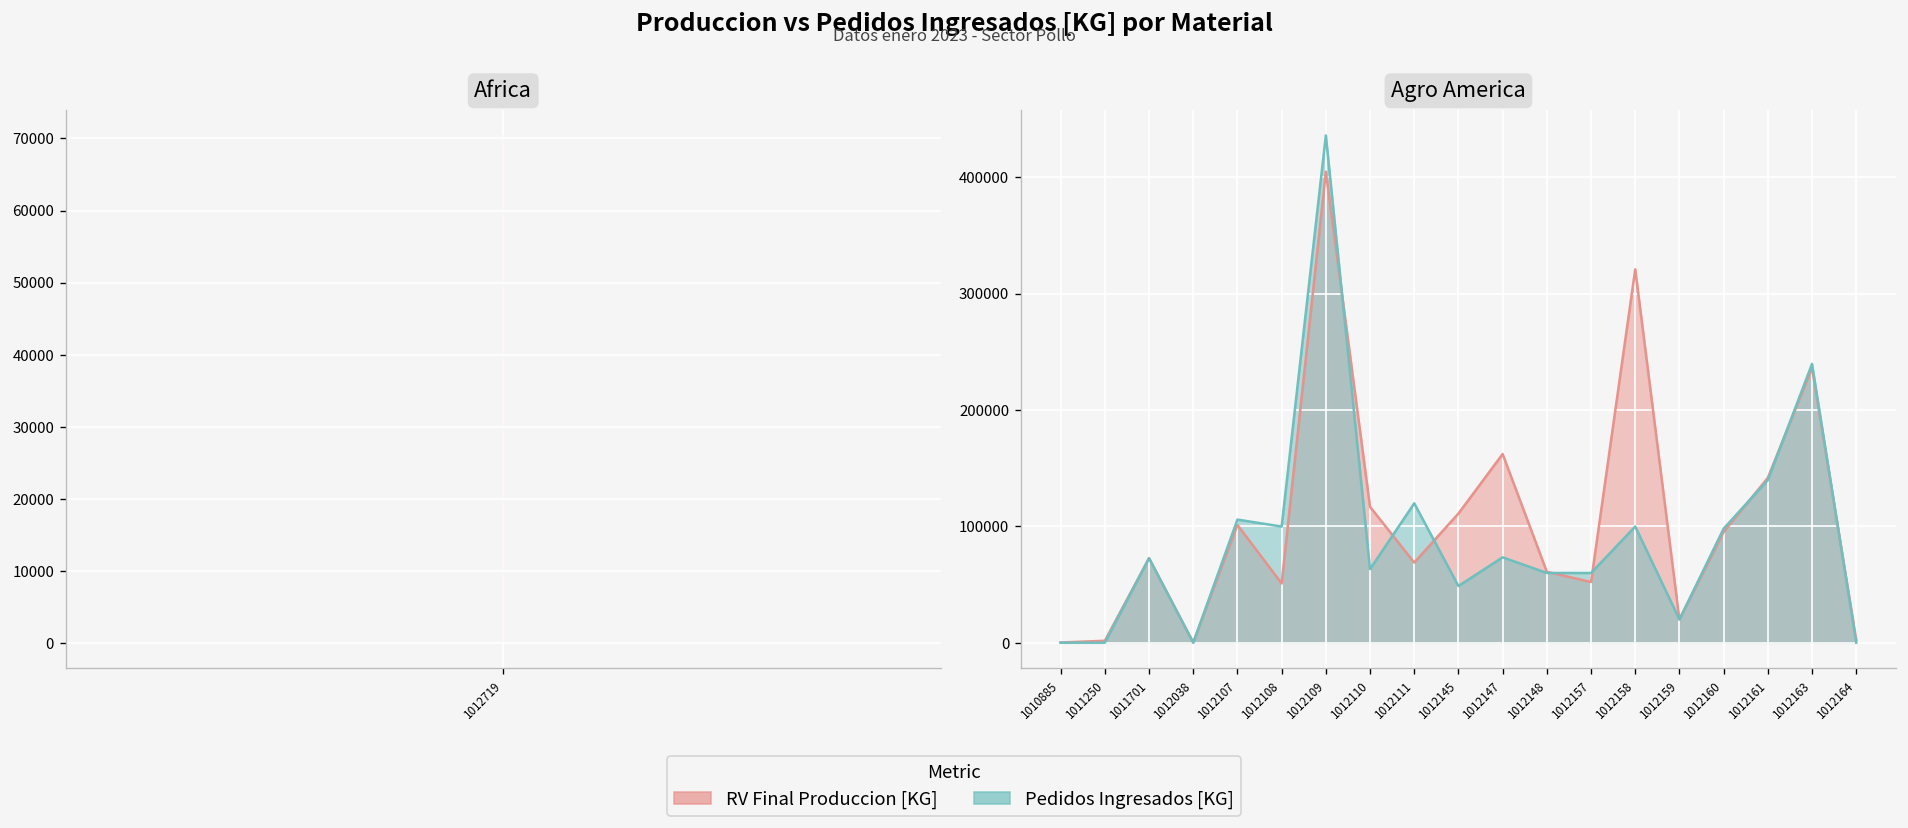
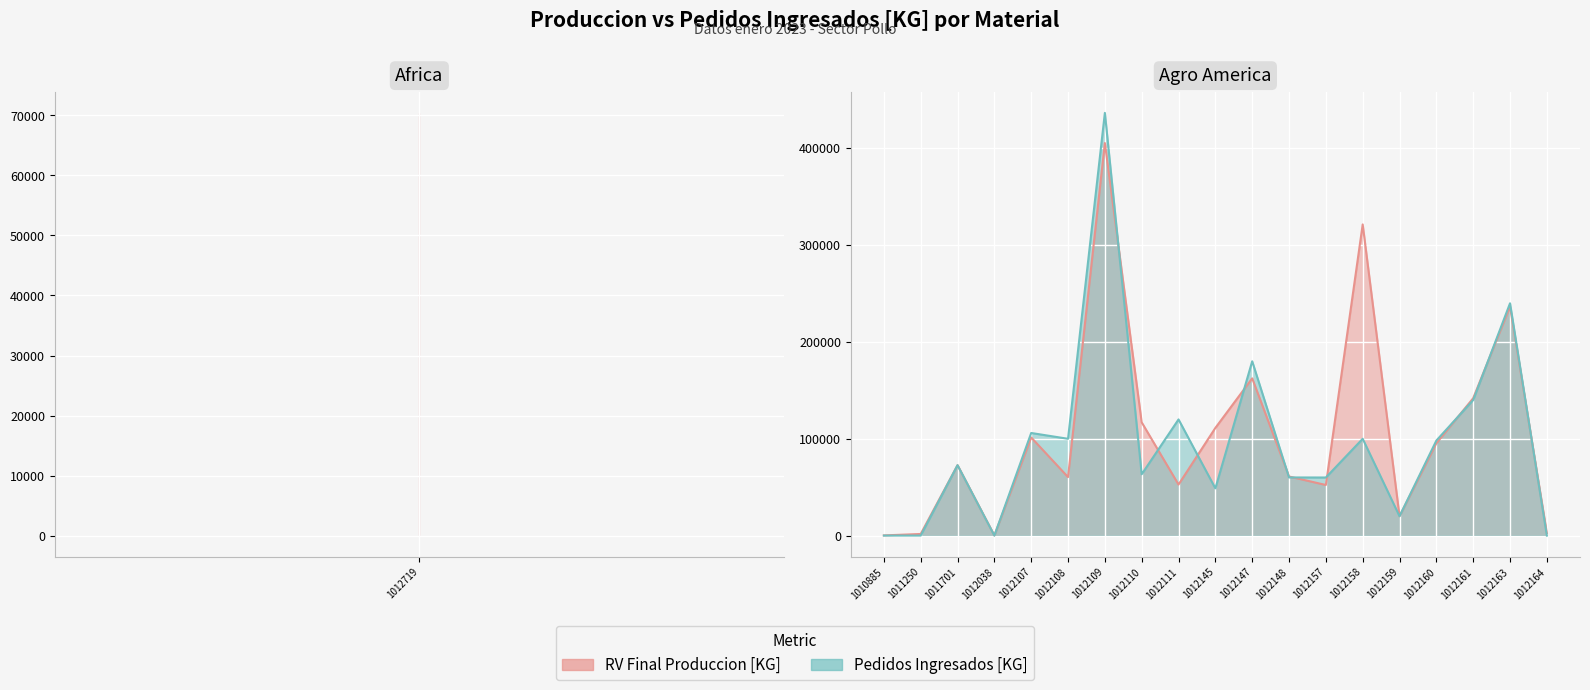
  {
    "Agro America": {
      "RV Final Produccion [KG]": {
        "1012107": 100000,
-       "1012108": 50000,
+       "1012108": 60000,
        "1012109": 400000,
        "1012110": 120000,
-       "1012111": 70000,
+       "1012111": 50000,
        "1012145": 110000,
        "1012147": 160000,
        "1012157": 50000,
        "1012158": 320000,
        "1012160": 100000,
        "1012163": 240000
      },
      "Pedidos Ingresados [KG]": {
        "1012107": 110000,
        "1012108": 100000,
        "1012109": 440000,
        "1012110": 60000,
        "1012111": 120000,
        "1012145": 50000,
-       "1012147": 70000,
+       "1012147": 180000,
        "1012157": 60000,
        "1012158": 100000,
        "1012160": 100000,
        "1012163": 240000
      }
    }
  }
